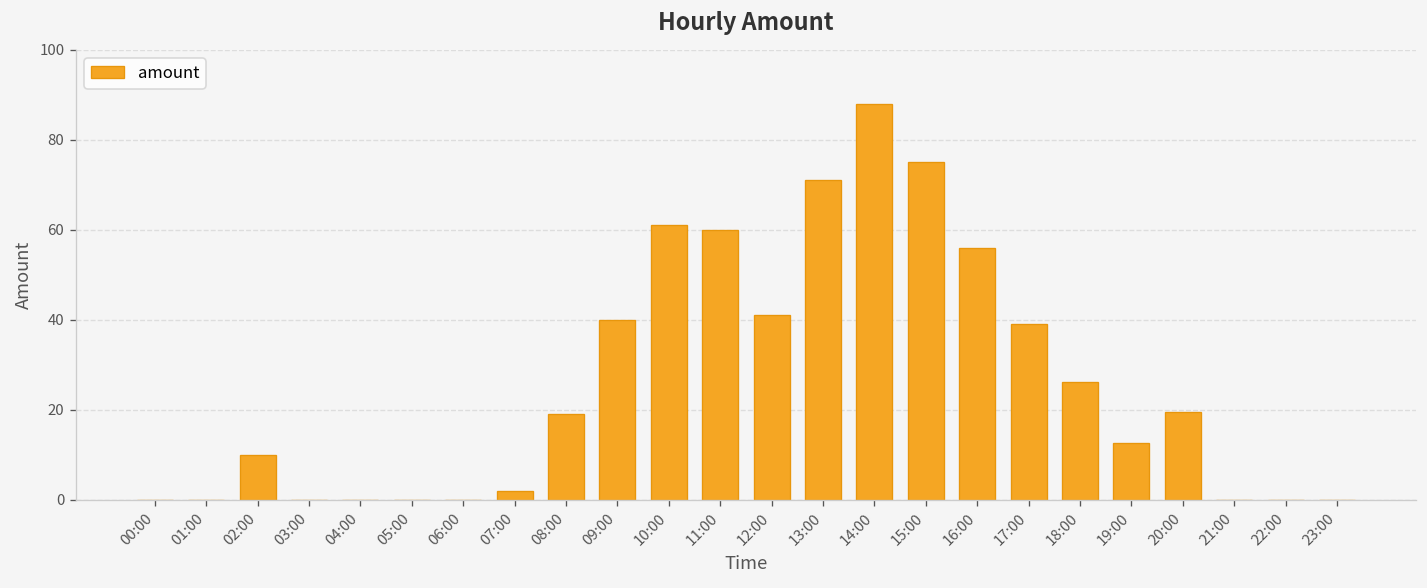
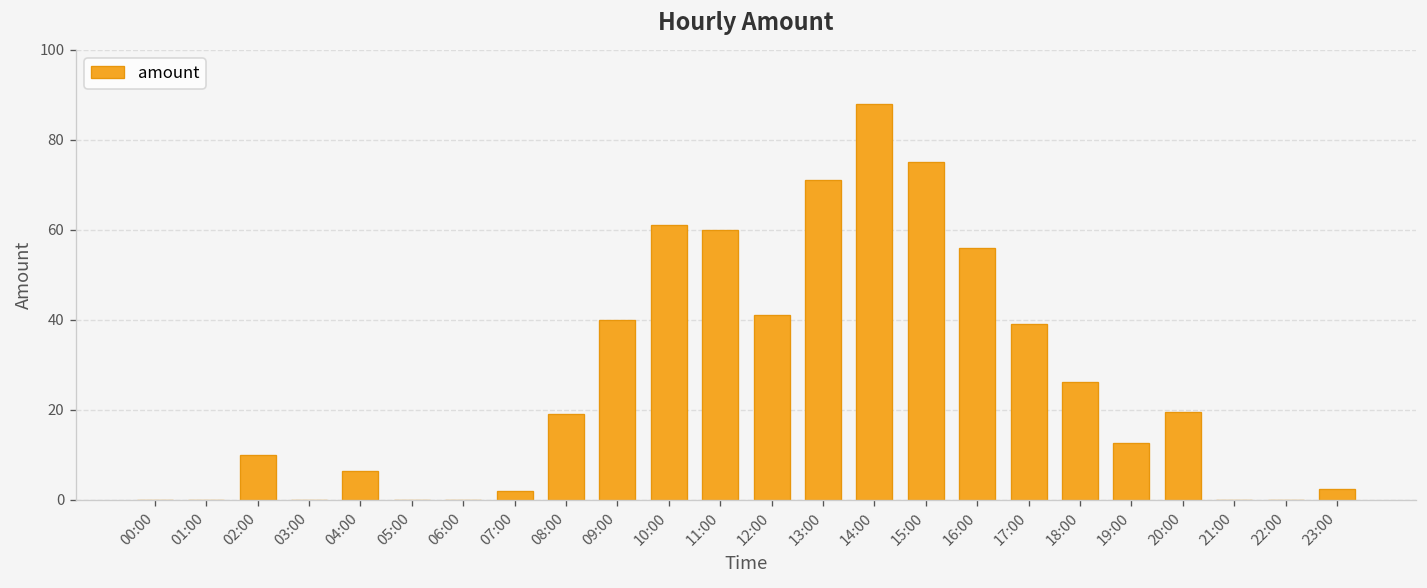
  {
    "00:00": 0,
    "01:00": 0,
    "02:00": 10,
    "03:00": 0,
-   "04:00": 0,
+   "04:00": 6,
    "05:00": 0,
    "06:00": 0,
    "07:00": 2,
    "08:00": 19,
    "09:00": 40,
    "10:00": 61,
    "11:00": 60,
    "12:00": 41,
    "13:00": 71,
    "14:00": 88,
    "15:00": 75,
    "16:00": 56,
    "17:00": 39,
    "18:00": 26,
    "19:00": 13,
    "20:00": 19,
    "21:00": 0,
    "22:00": 0,
-   "23:00": 0
+   "23:00": 2
  }
